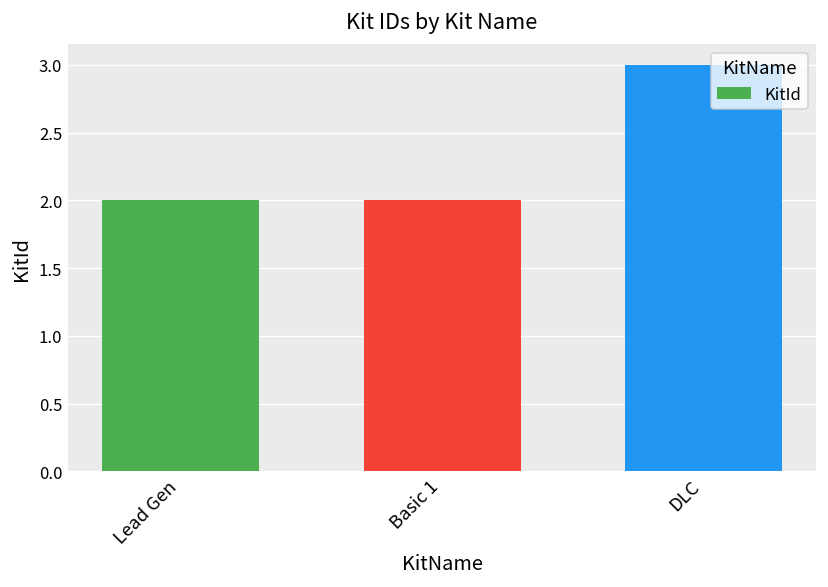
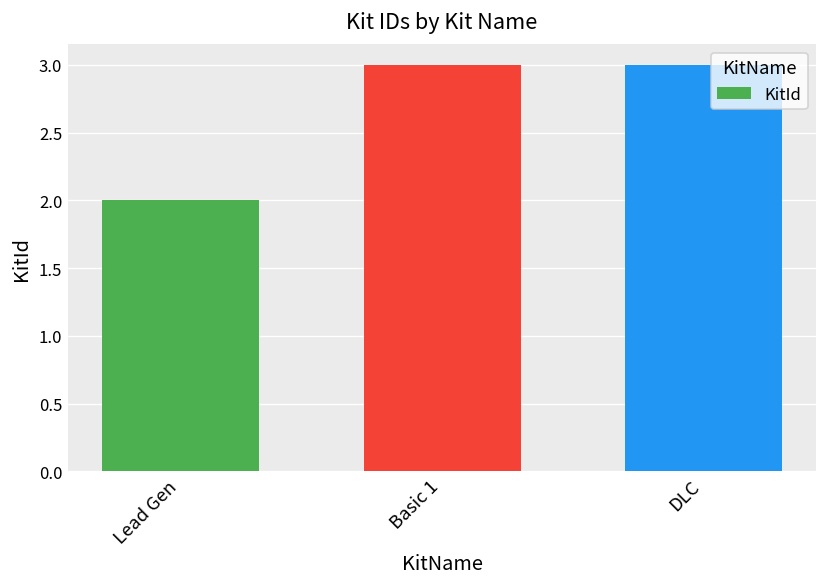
  {
    "Lead Gen": 2,
-   "Basic 1": 2,
+   "Basic 1": 3,
    "DLC": 3
  }
